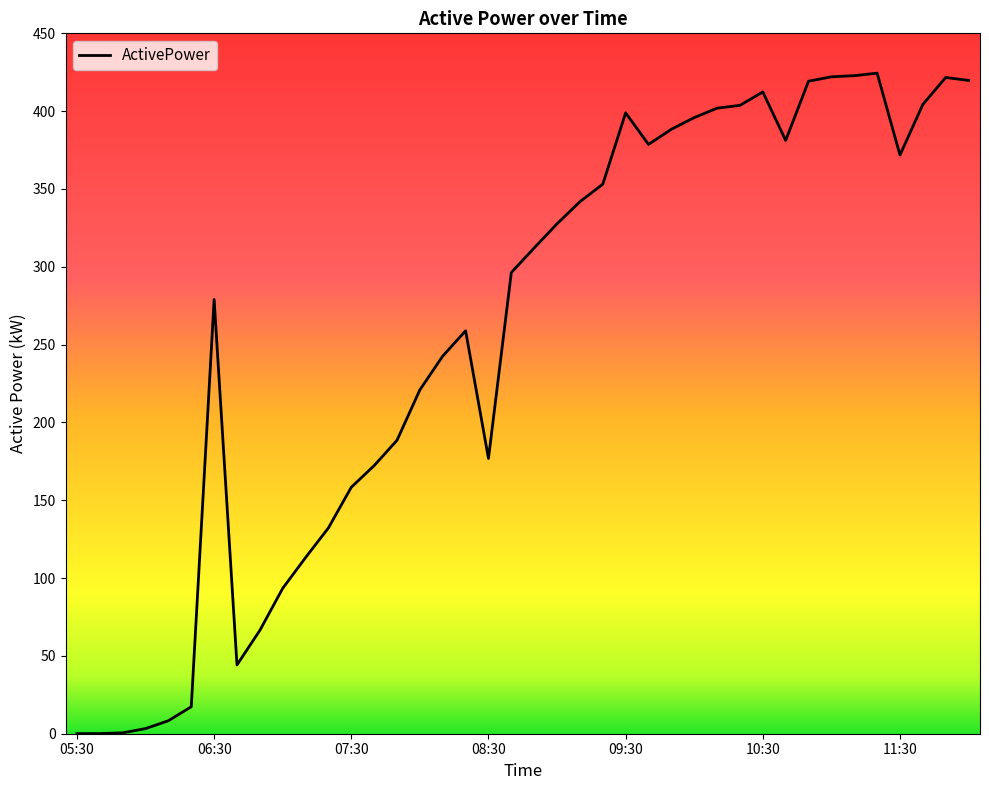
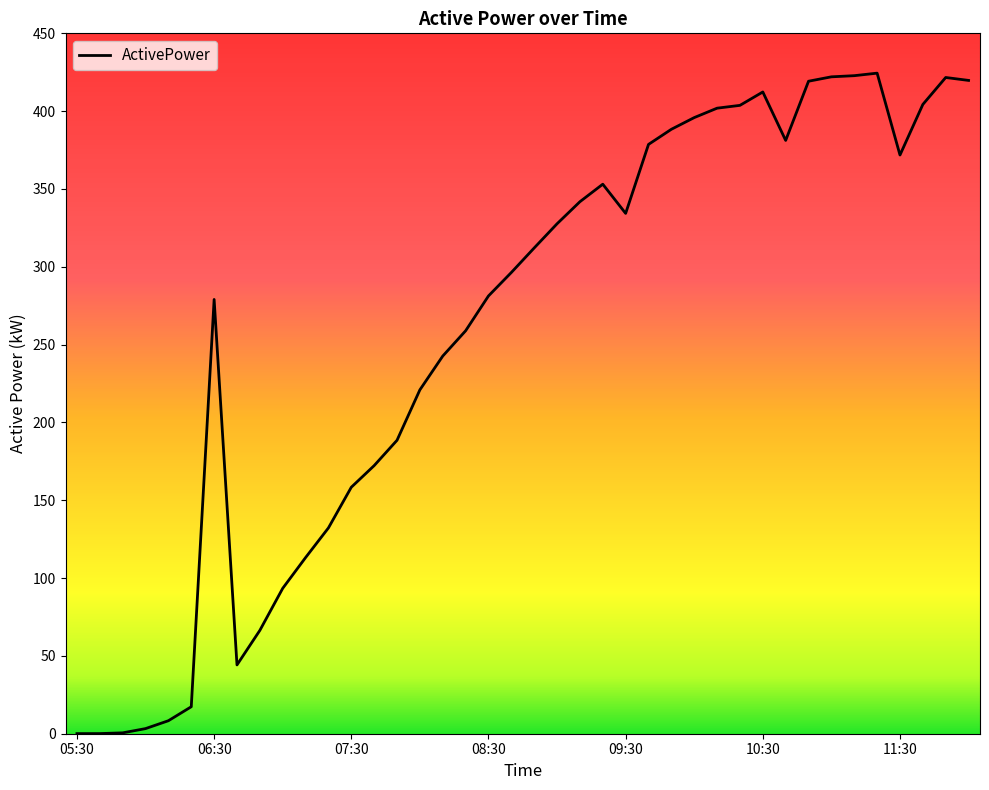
  {
    "05:30": 0,
    "06:30": 279,
    "07:30": 158,
-   "08:30": 177,
-   "09:30": 399,
+   "08:30": 281,
+   "09:30": 334,
    "10:30": 412,
    "11:30": 372
  }
